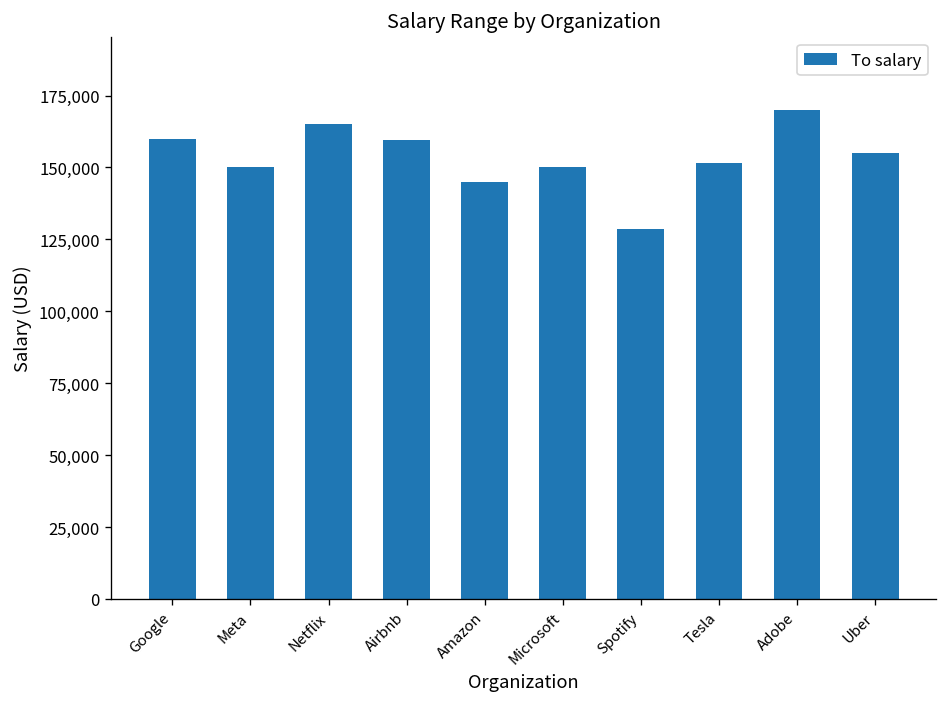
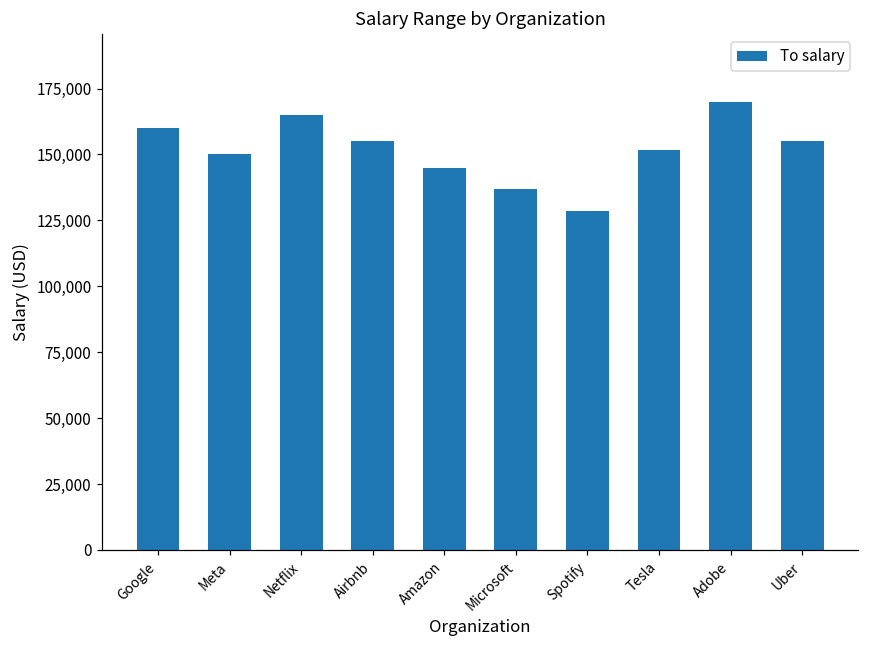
  {
    "Google": "160,000",
    "Meta": "150,000",
    "Netflix": "165,000",
-   "Airbnb": "160,000",
+   "Airbnb": "155,000",
    "Amazon": "145,000",
-   "Microsoft": "150,000",
+   "Microsoft": "137,000",
    "Spotify": "129,000",
    "Tesla": "152,000",
    "Adobe": "170,000",
    "Uber": "155,000"
  }
